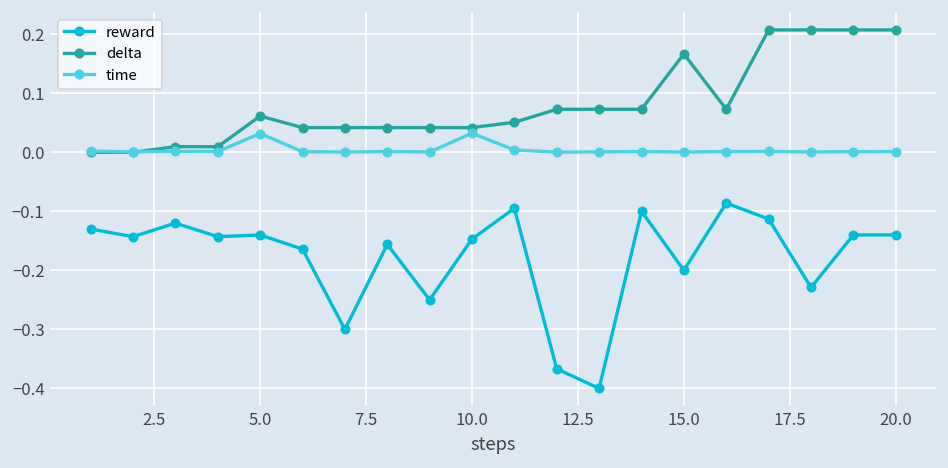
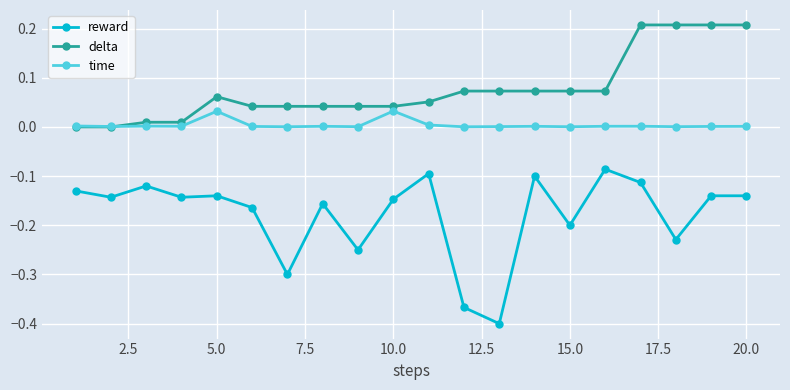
  {
    "reward": {
      "5.0": -0.14,
      "10.0": -0.15,
      "15.0": -0.20,
      "20.0": -0.14
    },
    "delta": {
      "5.0": 0.06,
      "10.0": 0.04,
-     "15.0": 0.17,
+     "15.0": 0.07,
      "20.0": 0.21
    },
    "time": {
      "5.0": 0.03,
      "10.0": 0.03,
      "15.0": 0.00,
      "20.0": 0.00
    }
  }
